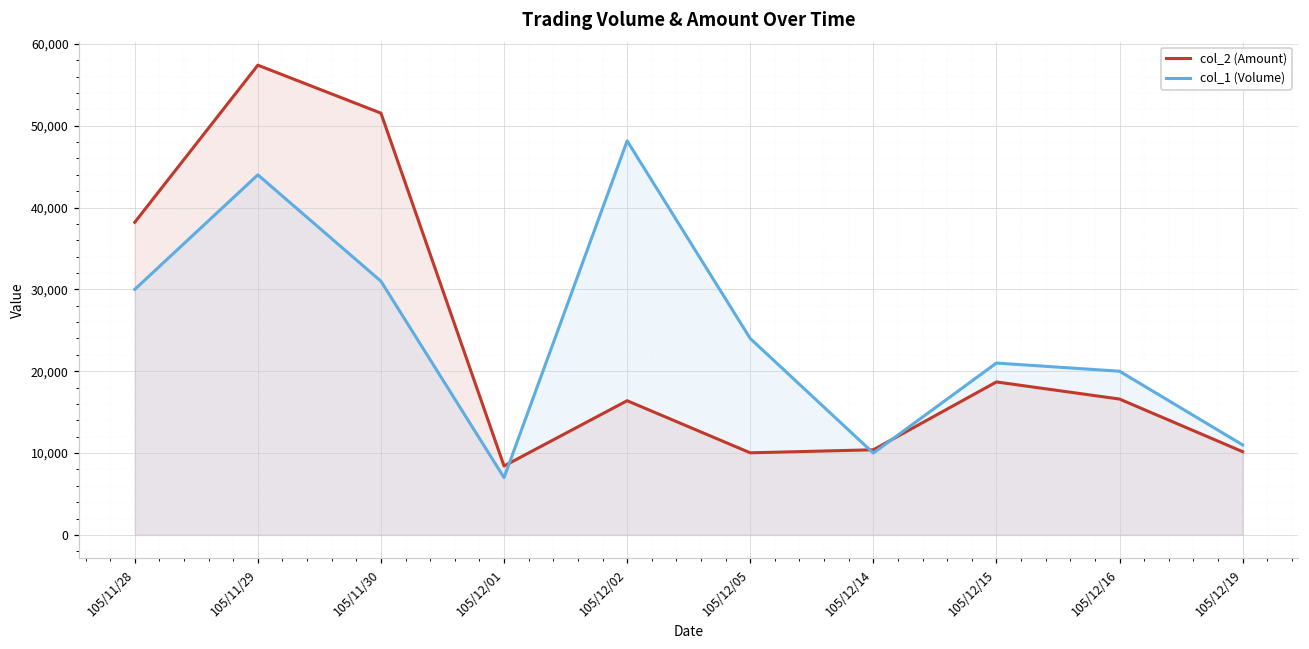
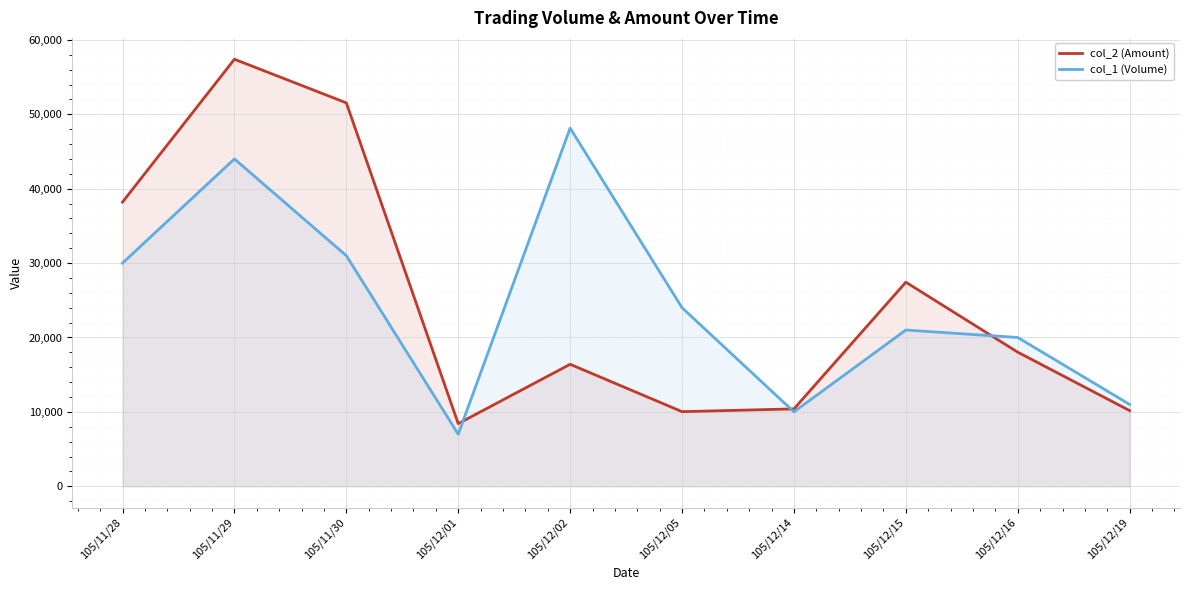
  {
    "col_2 (Amount)": {
      "105/11/28": "38,000",
      "105/11/29": "57,000",
      "105/11/30": "52,000",
      "105/12/01": "8,000",
      "105/12/02": "16,000",
      "105/12/05": "10,000",
      "105/12/14": "10,000",
-     "105/12/15": "19,000",
-     "105/12/16": "17,000",
+     "105/12/15": "27,000",
+     "105/12/16": "18,000",
      "105/12/19": "10,000"
    },
    "col_1 (Volume)": {
      "105/11/28": "30,000",
      "105/11/29": "44,000",
      "105/11/30": "31,000",
      "105/12/01": "7,000",
      "105/12/02": "48,000",
      "105/12/05": "24,000",
      "105/12/14": "10,000",
      "105/12/15": "21,000",
      "105/12/16": "20,000",
      "105/12/19": "11,000"
    }
  }
